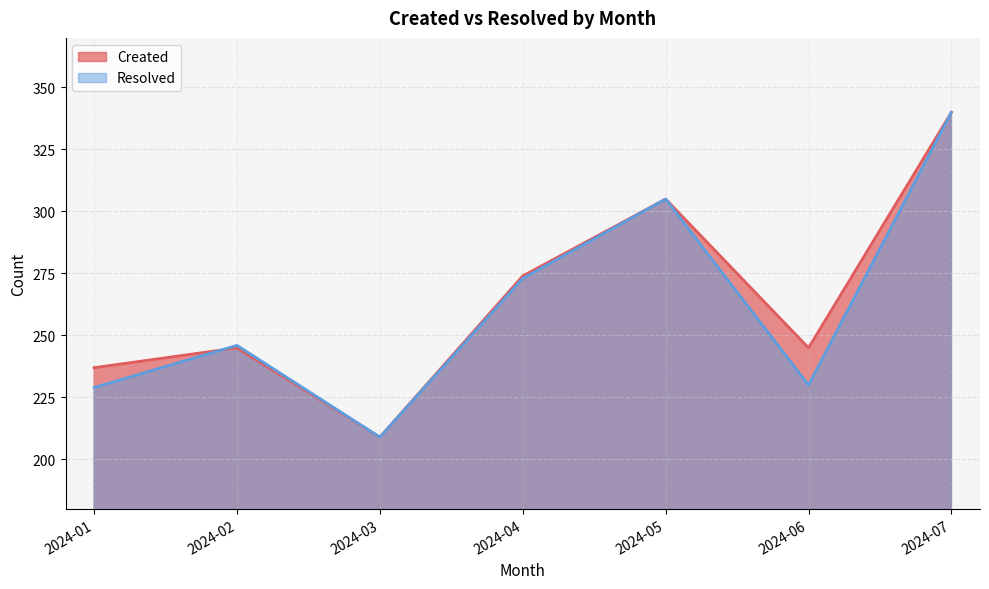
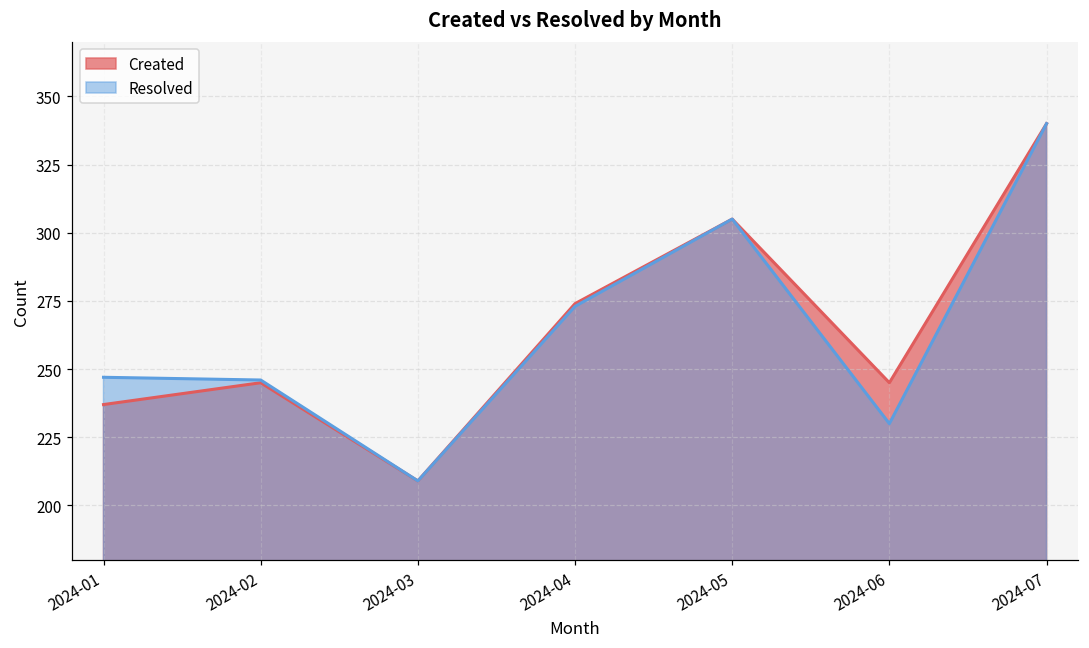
  {
    "Created": {
      "2024-01": 237,
      "2024-06": 245
    },
    "Resolved": {
-     "2024-01": 229,
+     "2024-01": 247,
      "2024-06": 230
    }
  }
